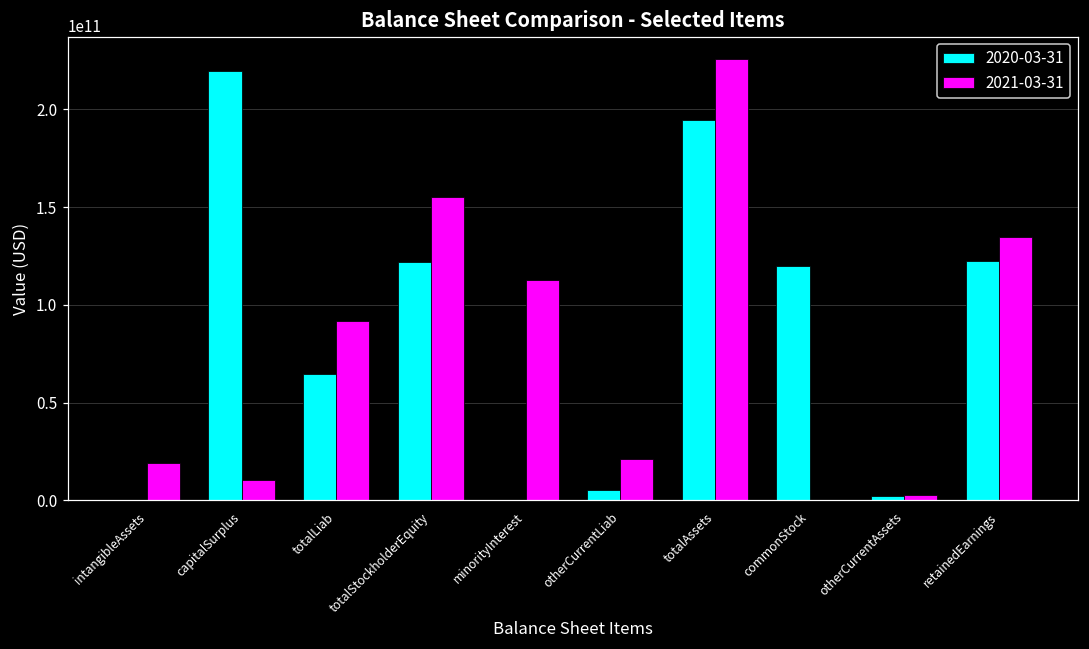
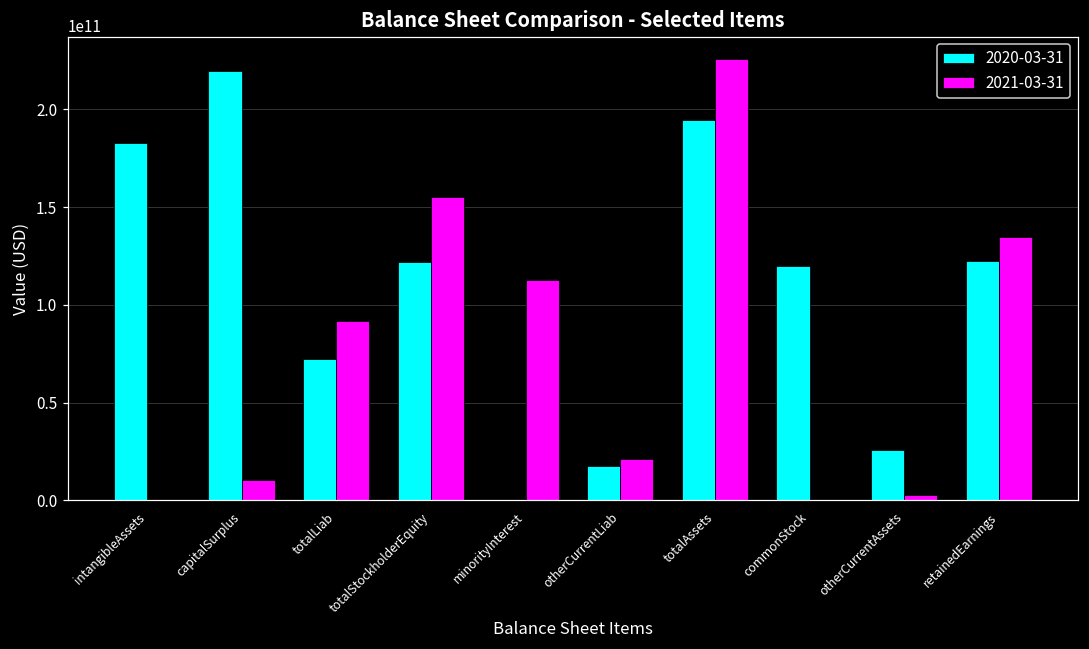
  {
    "2020-03-31": {
-     "intangibleAssets": 0,
+     "intangibleAssets": 183000000000,
      "capitalSurplus": 219000000000,
-     "totalLiab": 65000000000,
+     "totalLiab": 72000000000,
      "totalStockholderEquity": 122000000000,
-     "otherCurrentLiab": 5000000000,
+     "otherCurrentLiab": 18000000000,
      "totalAssets": 194000000000,
      "commonStock": 120000000000,
-     "otherCurrentAssets": 2000000000,
+     "otherCurrentAssets": 26000000000,
      "retainedEarnings": 122000000000
    },
    "2021-03-31": {
-     "intangibleAssets": 19000000000,
+     "intangibleAssets": 0,
      "capitalSurplus": 10000000000,
      "totalLiab": 92000000000,
      "totalStockholderEquity": 155000000000,
      "minorityInterest": 113000000000,
      "otherCurrentLiab": 21000000000,
      "totalAssets": 226000000000,
      "otherCurrentAssets": 3000000000,
      "retainedEarnings": 135000000000
    }
  }
